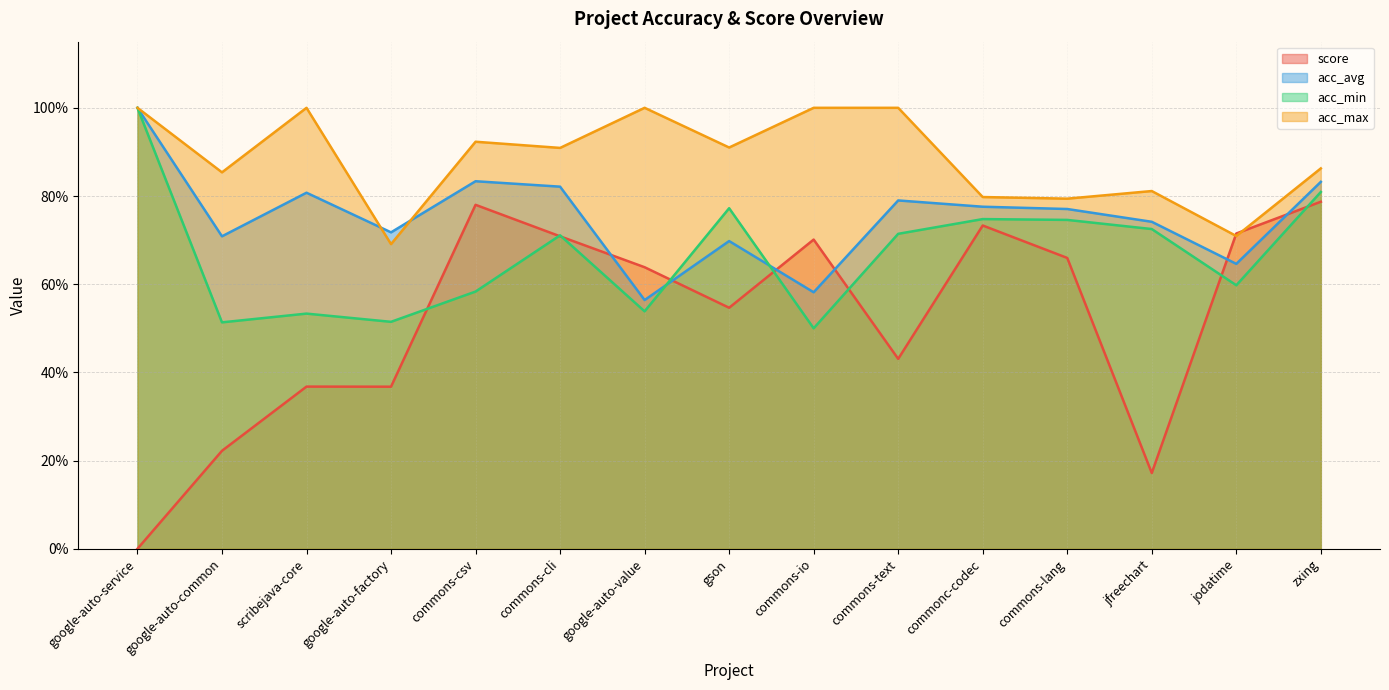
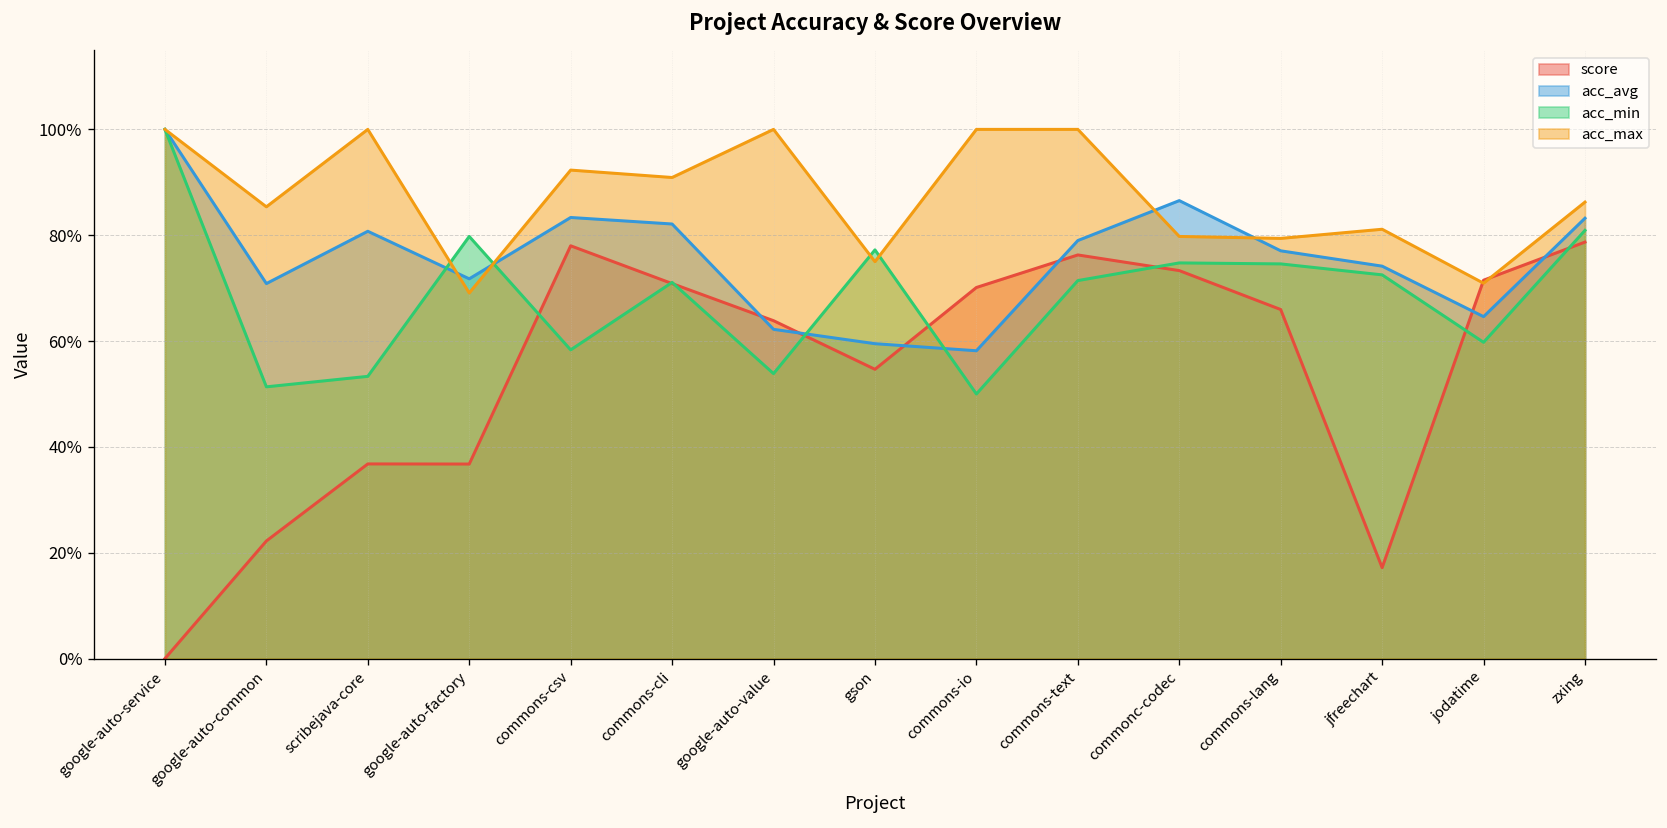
  {
    "score": {
      "google-auto-service": "0%",
      "google-auto-common": "22%",
      "scribejava-core": "37%",
      "google-auto-factory": "37%",
      "commons-csv": "78%",
      "google-auto-value": "64%",
      "gson": "55%",
      "commons-io": "70%",
-     "commons-text": "43%",
+     "commons-text": "76%",
      "commonc-codec": "73%",
      "commons-lang": "66%",
      "jfreechart": "17%",
      "zxing": "79%"
    },
    "acc_avg": {
      "google-auto-common": "71%",
      "scribejava-core": "81%",
      "google-auto-factory": "72%",
      "commons-csv": "83%",
      "commons-cli": "82%",
-     "google-auto-value": "56%",
-     "gson": "70%",
+     "google-auto-value": "62%",
+     "gson": "60%",
      "commons-io": "58%",
      "commons-text": "79%",
-     "commonc-codec": "78%",
+     "commonc-codec": "87%",
      "commons-lang": "77%",
      "jfreechart": "74%",
      "jodatime": "65%",
      "zxing": "83%"
    },
    "acc_min": {
      "google-auto-common": "51%",
      "scribejava-core": "53%",
-     "google-auto-factory": "51%",
+     "google-auto-factory": "80%",
      "commons-csv": "58%",
      "google-auto-value": "54%",
      "gson": "77%",
      "commons-io": "50%",
      "commons-text": "71%",
      "commonc-codec": "75%",
      "commons-lang": "75%",
      "jfreechart": "73%",
      "jodatime": "60%",
      "zxing": "81%"
    },
    "acc_max": {
      "google-auto-common": "85%",
      "scribejava-core": "100%",
      "google-auto-factory": "69%",
      "commons-csv": "92%",
      "commons-cli": "91%",
      "google-auto-value": "100%",
-     "gson": "91%",
+     "gson": "75%",
      "commons-io": "100%",
      "commons-text": "100%",
      "commonc-codec": "80%",
      "commons-lang": "79%",
      "jfreechart": "81%",
      "zxing": "86%"
    }
  }
